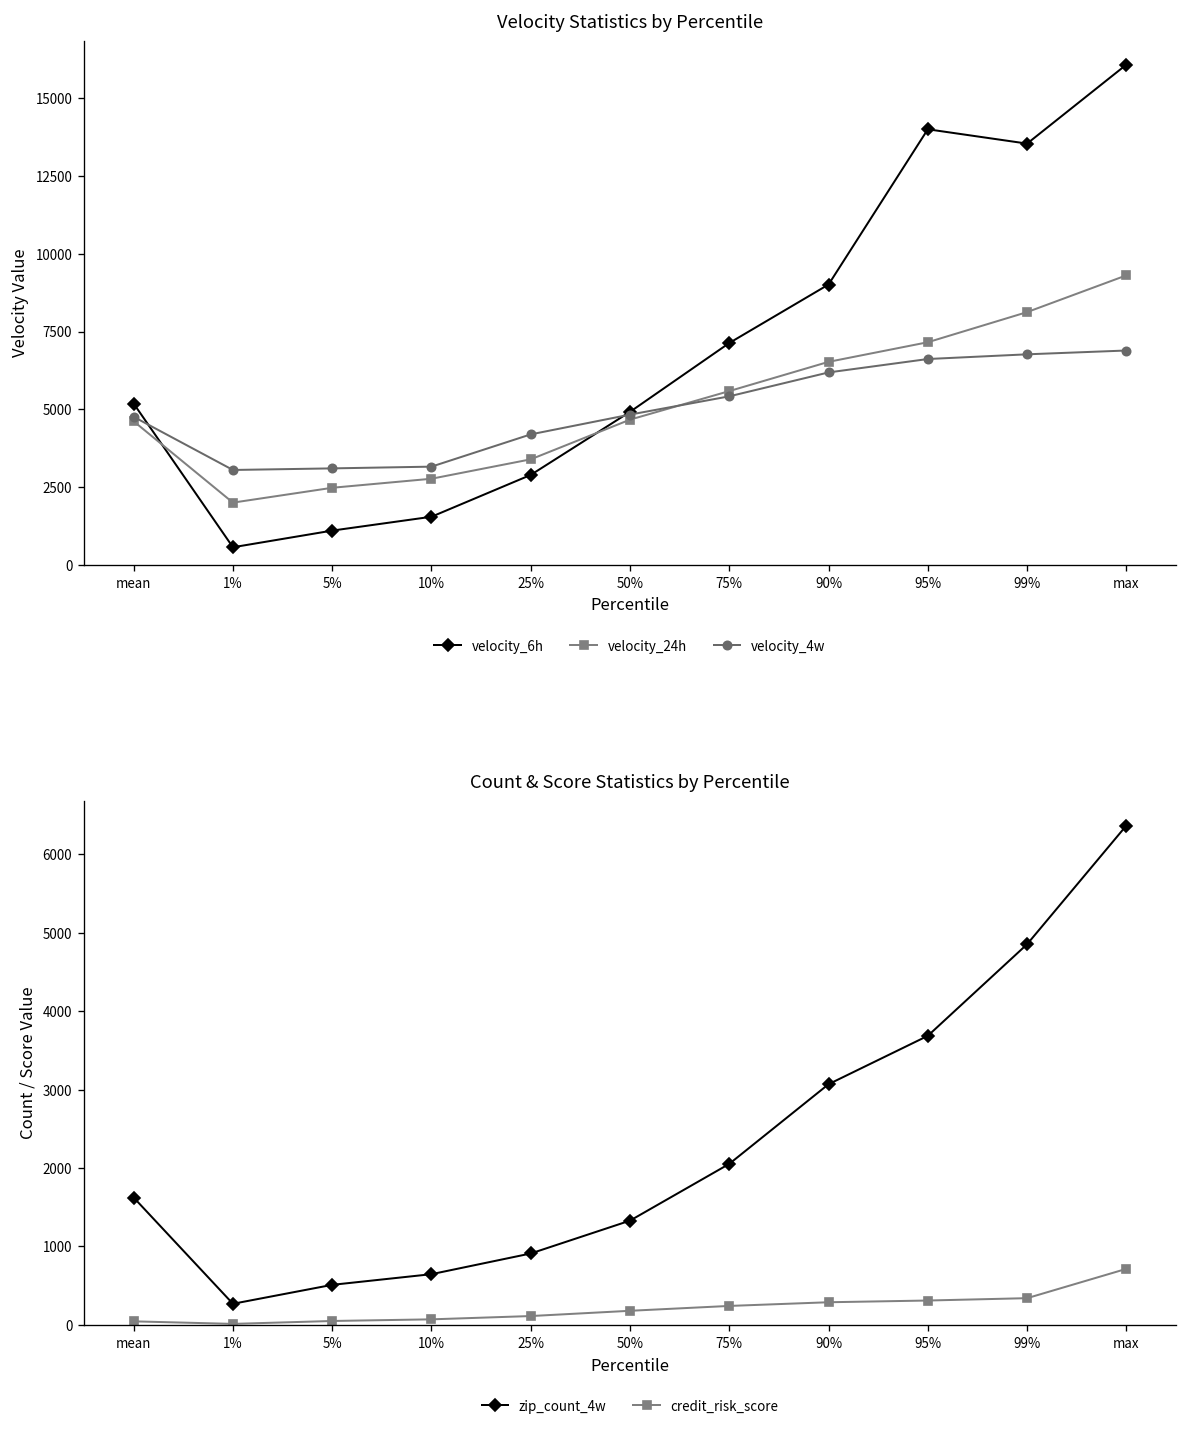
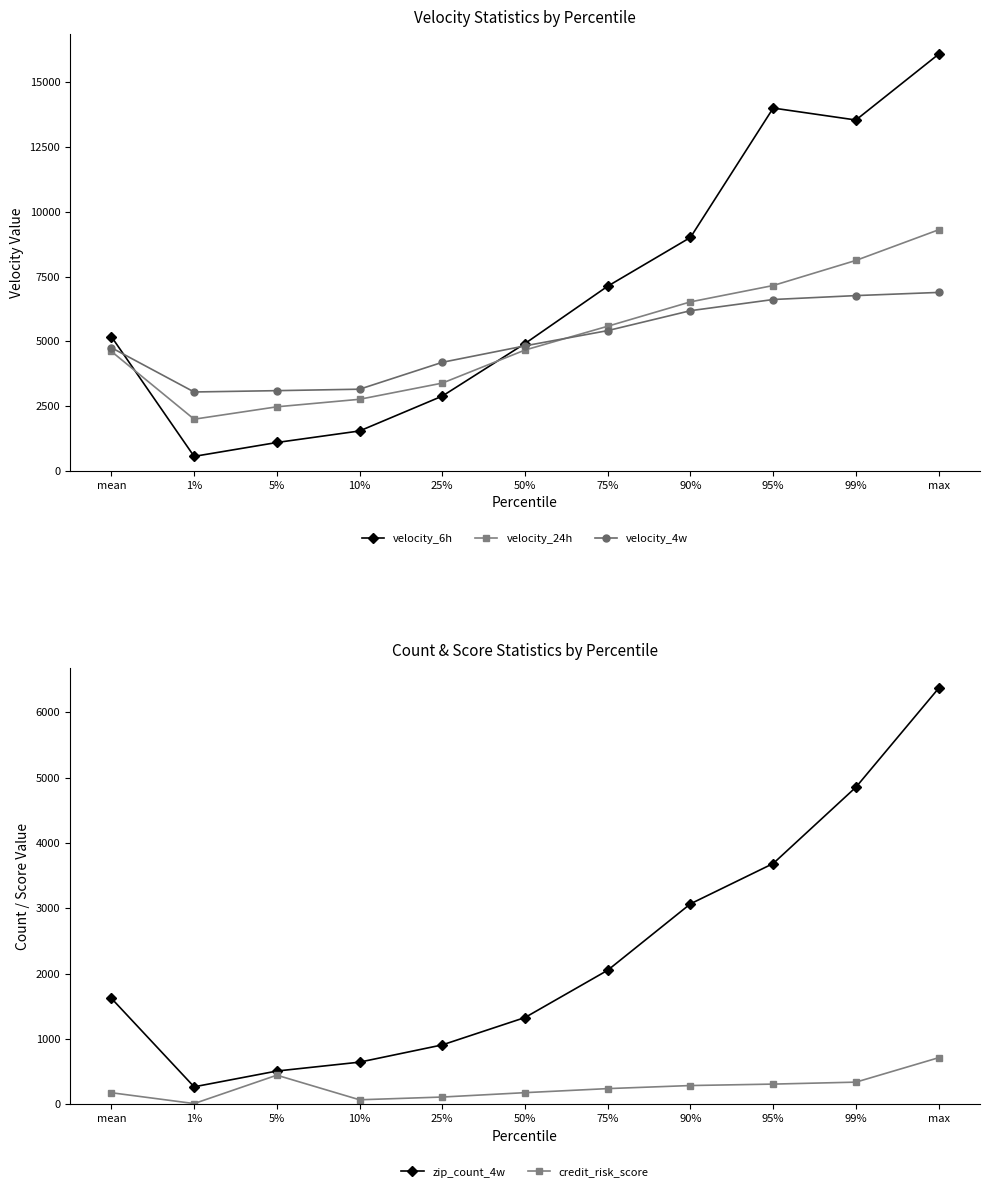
  {
    "Velocity Statistics by Percentile": {
      "velocity_6h": {
        "mean": 5200,
        "1%": 600,
        "5%": 1100,
        "10%": 1500,
        "25%": 2900,
        "75%": 7100,
        "90%": 9000,
        "95%": 14000,
        "99%": 13500,
        "max": 16100
      }
    },
    "Count & Score Statistics by Percentile": {
      "zip_count_4w": {
        "mean": 1600,
        "1%": 300,
        "5%": 500,
        "10%": 600,
        "25%": 900,
        "50%": 1300,
        "75%": 2100,
        "90%": 3100,
        "95%": 3700,
        "99%": 4900,
        "max": 6400
      },
      "credit_risk_score": {
-       "mean": 0,
+       "mean": 200,
        "1%": 0,
-       "5%": 0,
+       "5%": 400,
        "10%": 100,
        "25%": 100,
        "50%": 200,
        "75%": 200,
        "90%": 300,
        "95%": 300,
        "99%": 300,
        "max": 700
      }
    }
  }
